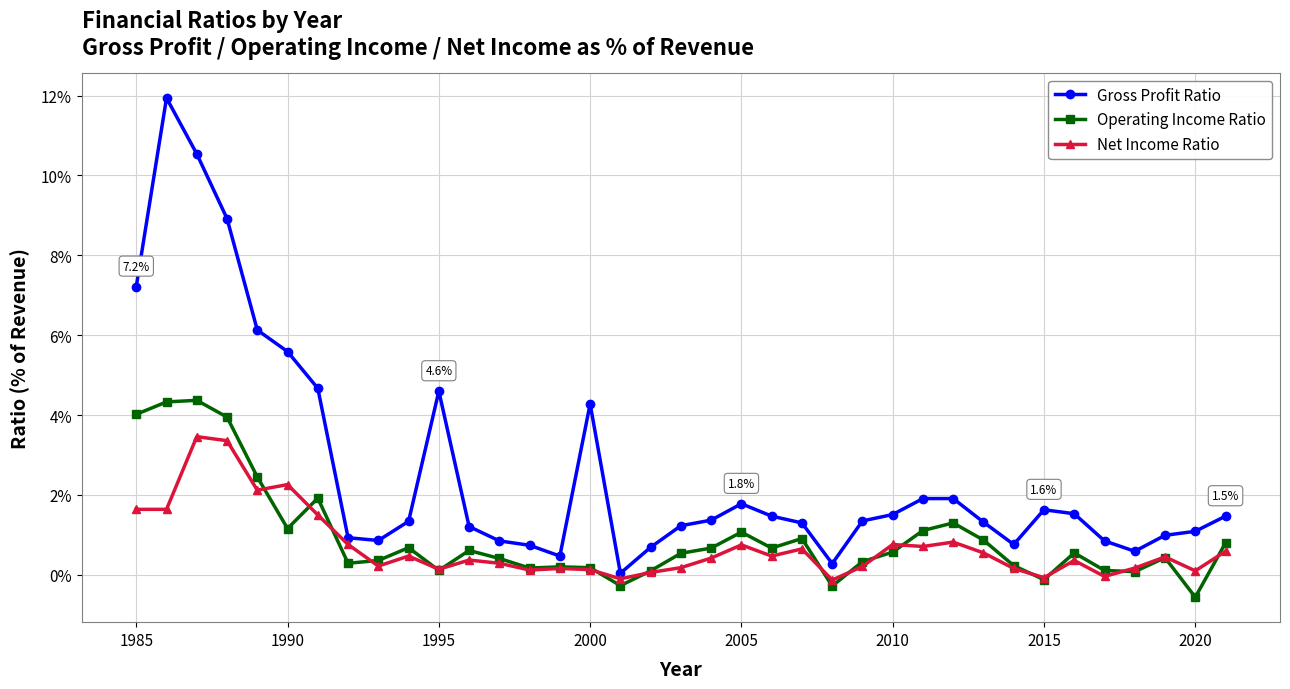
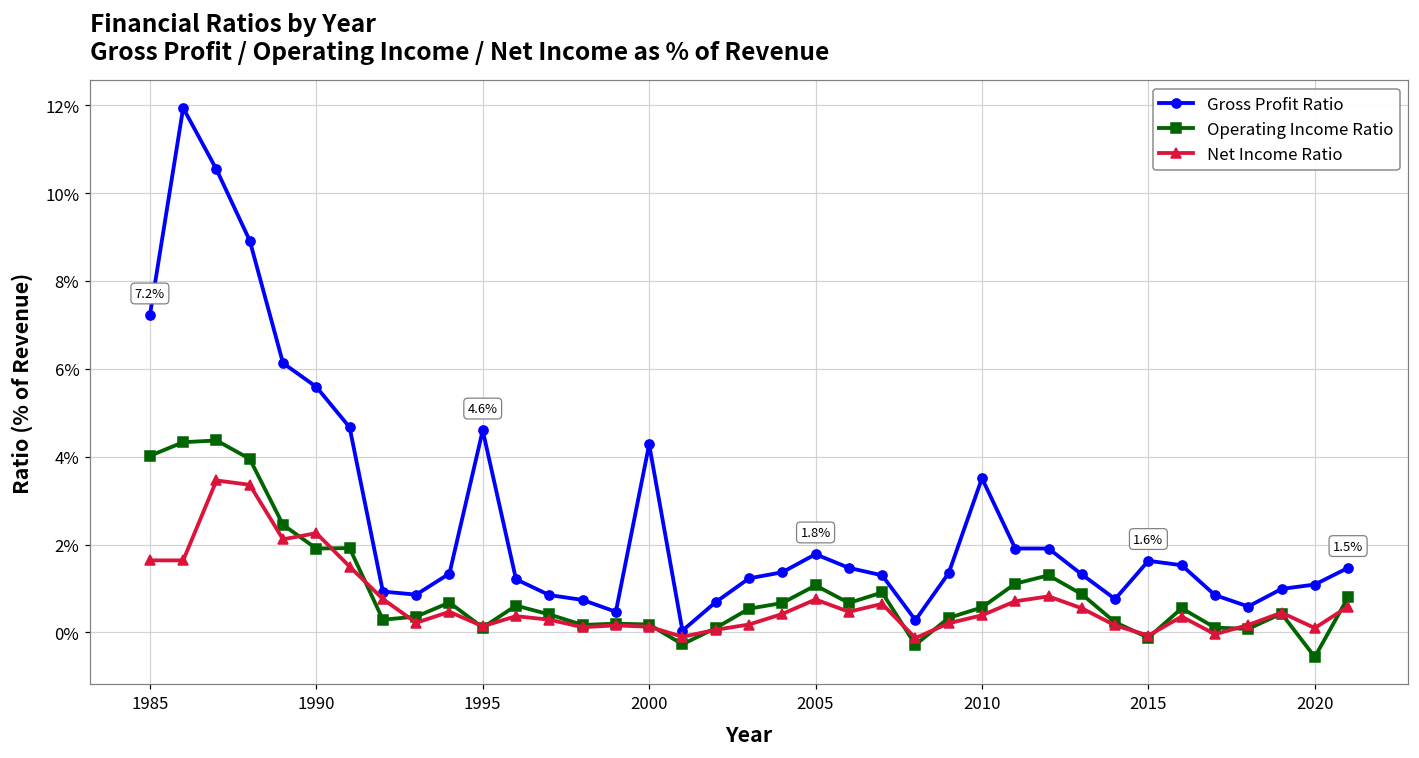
  {
    "Gross Profit Ratio": {
      "1990": "5.6%",
      "2000": "4.3%",
-     "2010": "1.5%",
+     "2010": "3.5%",
      "2020": "1.1%"
    },
    "Operating Income Ratio": {
      "1985": "4.0%",
-     "1990": "1.2%",
+     "1990": "1.9%",
      "2005": "1.1%",
      "2010": "0.6%",
      "2020": "-0.6%"
    },
    "Net Income Ratio": {
      "1985": "1.6%",
      "1990": "2.3%",
      "2005": "0.8%",
-     "2010": "0.8%",
+     "2010": "0.4%",
      "2020": "0.1%"
    }
  }
